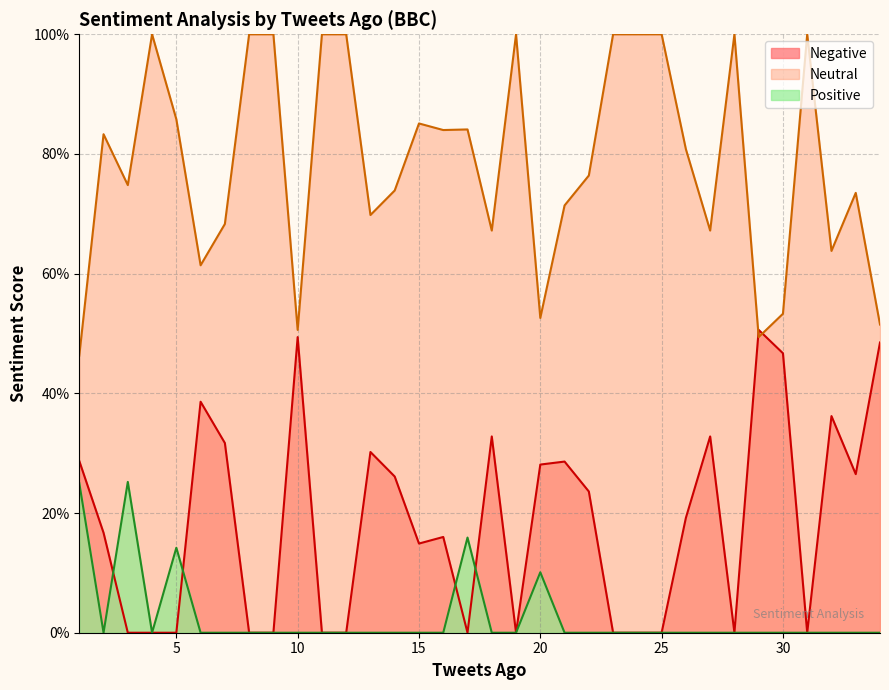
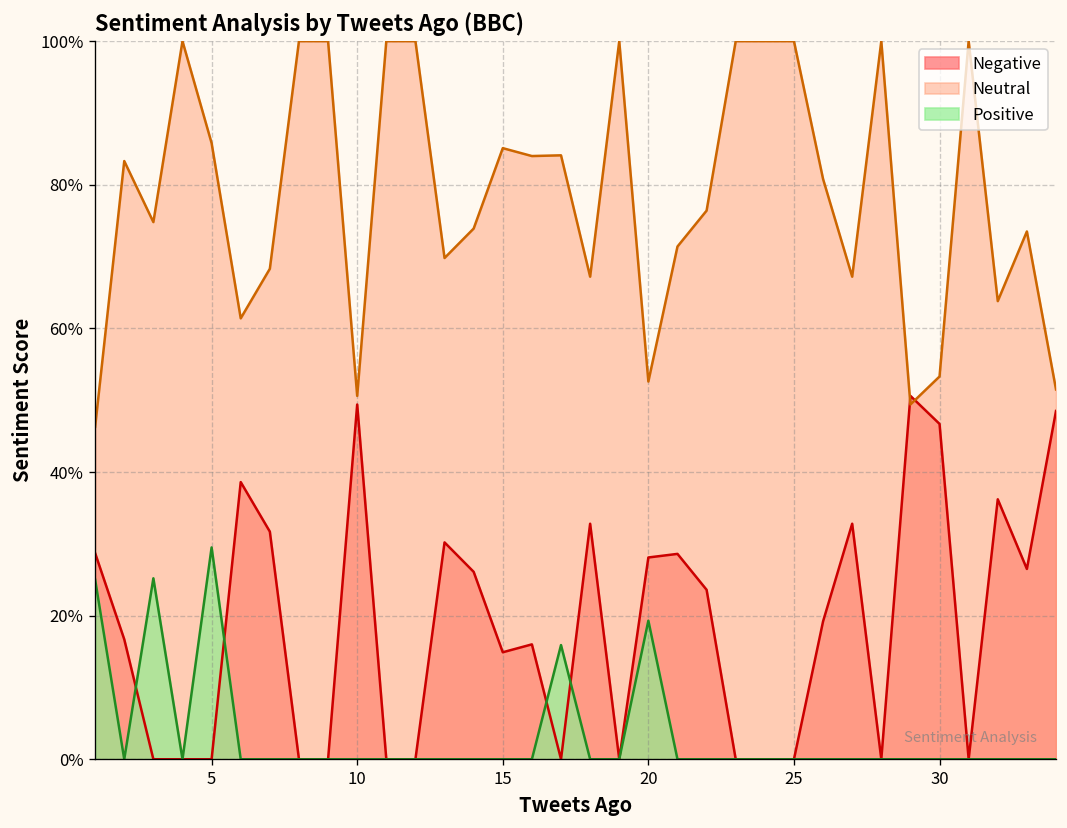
  {
    "Positive": {
-     "5": "14%",
+     "5": "30%",
      "10": "0%",
      "15": "0%",
-     "20": "10%",
+     "20": "19%",
      "30": "0%"
    }
  }
